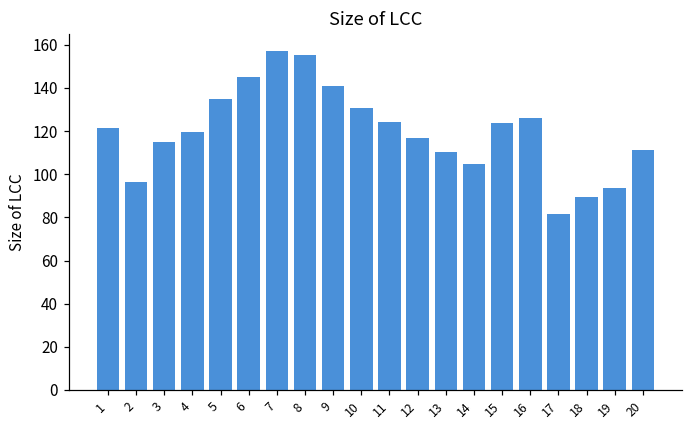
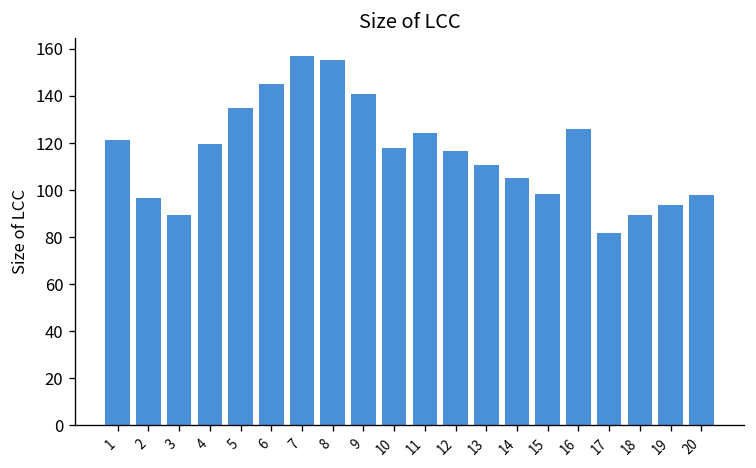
  {
    "1": 121,
    "2": 96,
-   "3": 115,
+   "3": 90,
    "4": 120,
    "5": 135,
    "6": 145,
    "7": 157,
    "8": 155,
    "9": 141,
-   "10": 131,
+   "10": 118,
    "11": 124,
    "12": 117,
    "13": 111,
    "14": 105,
-   "15": 124,
+   "15": 98,
    "16": 126,
    "17": 82,
    "18": 89,
    "19": 94,
-   "20": 111
+   "20": 98
  }
